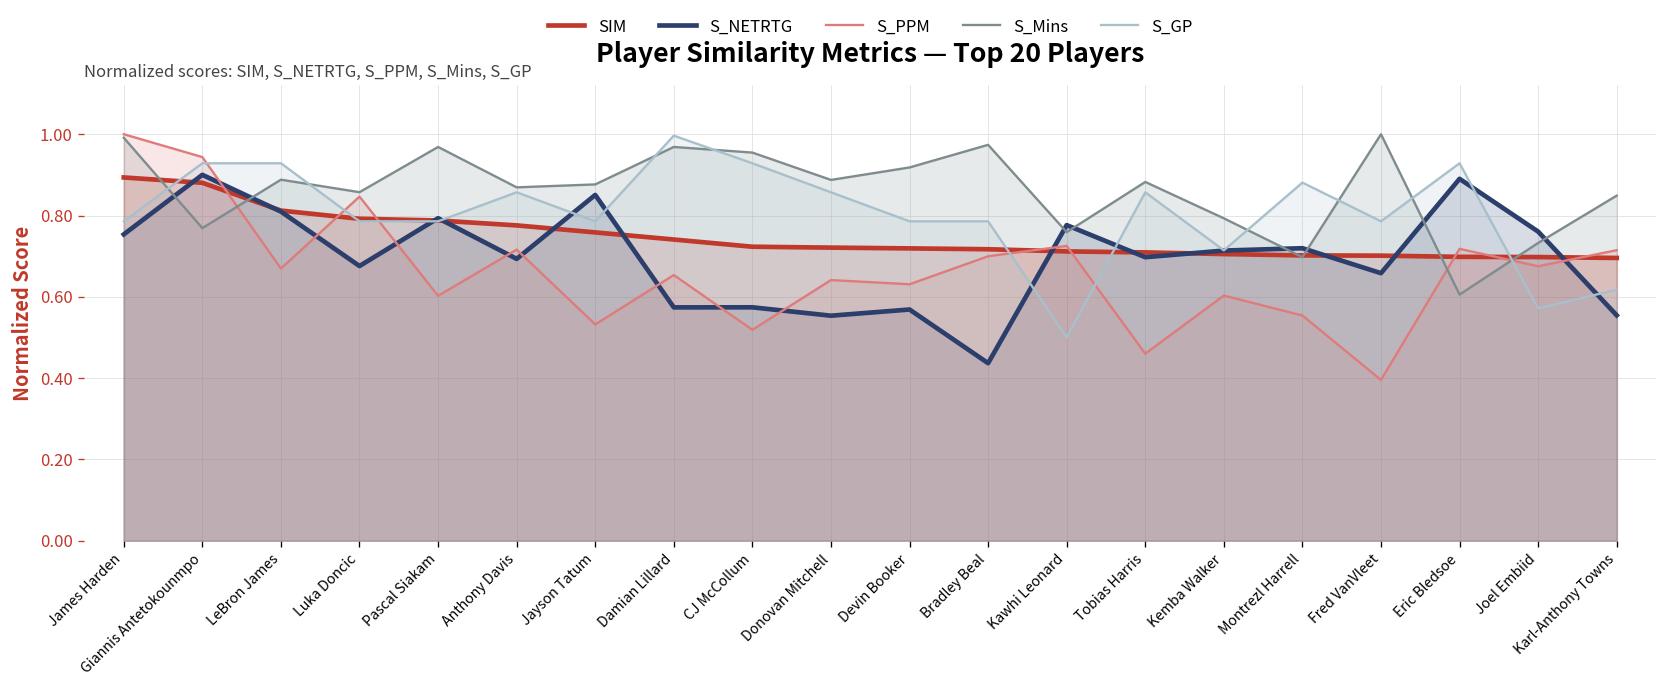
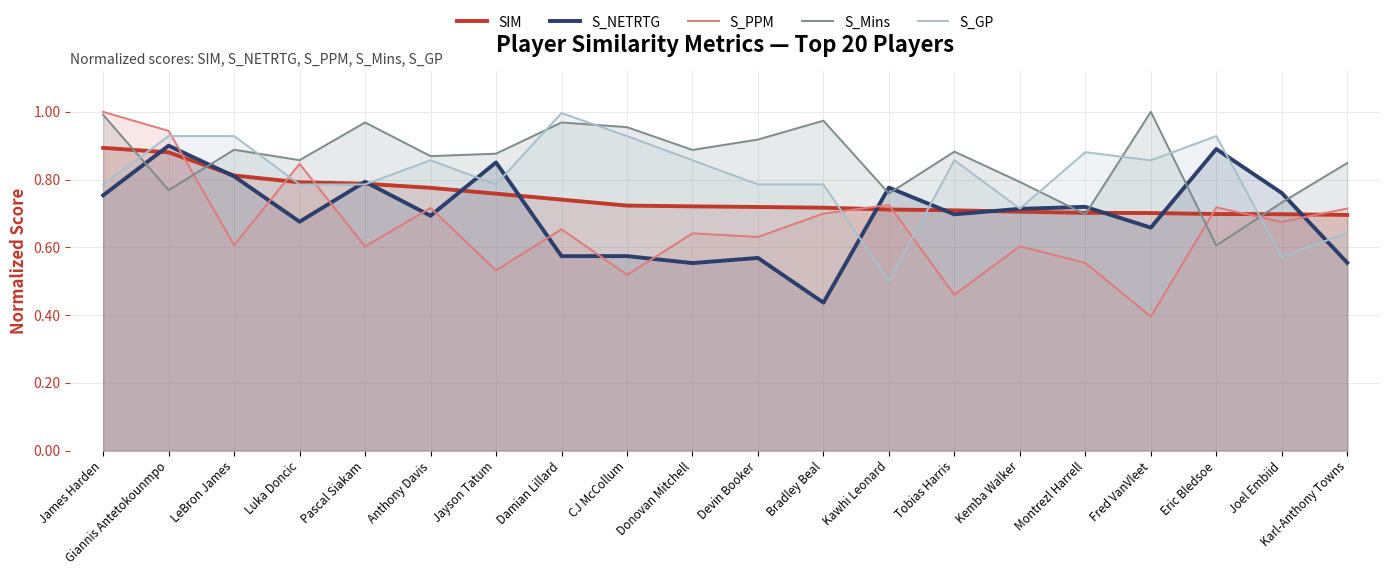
  {
    "SIM": {
      "James Harden": 0.89,
      "Giannis Antetokounmpo": 0.88,
      "Anthony Davis": 0.78,
      "Jayson Tatum": 0.76,
      "Damian Lillard": 0.74,
      "CJ McCollum": 0.72,
      "Donovan Mitchell": 0.72,
      "Devin Booker": 0.72,
      "Bradley Beal": 0.72,
      "Kawhi Leonard": 0.71,
      "Tobias Harris": 0.71,
      "Kemba Walker": 0.71,
      "Fred VanVleet": 0.70,
      "Eric Bledsoe": 0.70,
      "Joel Embiid": 0.70,
      "Karl-Anthony Towns": 0.70
    },
    "S_NETRTG": {
      "James Harden": 0.75,
      "Giannis Antetokounmpo": 0.90,
      "Luka Doncic": 0.68,
      "Anthony Davis": 0.69,
      "Jayson Tatum": 0.85,
      "Damian Lillard": 0.57,
      "CJ McCollum": 0.57,
      "Donovan Mitchell": 0.55,
      "Devin Booker": 0.57,
      "Bradley Beal": 0.44,
      "Kawhi Leonard": 0.78,
      "Tobias Harris": 0.70,
      "Montrezl Harrell": 0.72,
      "Fred VanVleet": 0.66,
      "Eric Bledsoe": 0.89,
      "Joel Embiid": 0.76,
      "Karl-Anthony Towns": 0.55
    },
    "S_PPM": {
      "James Harden": 1.00,
      "Giannis Antetokounmpo": 0.94,
-     "LeBron James": 0.67,
+     "LeBron James": 0.61,
      "Luka Doncic": 0.85,
      "Pascal Siakam": 0.60,
      "Anthony Davis": 0.72,
      "Jayson Tatum": 0.53,
      "Damian Lillard": 0.65,
      "CJ McCollum": 0.52,
      "Donovan Mitchell": 0.64,
      "Devin Booker": 0.63,
      "Bradley Beal": 0.70,
      "Kawhi Leonard": 0.73,
      "Tobias Harris": 0.46,
      "Kemba Walker": 0.60,
      "Montrezl Harrell": 0.55,
      "Fred VanVleet": 0.40,
      "Eric Bledsoe": 0.72,
      "Joel Embiid": 0.68,
      "Karl-Anthony Towns": 0.71
    },
    "S_Mins": {
      "James Harden": 0.99,
      "Giannis Antetokounmpo": 0.77,
      "LeBron James": 0.89,
      "Luka Doncic": 0.86,
      "Pascal Siakam": 0.97,
      "Anthony Davis": 0.87,
      "Jayson Tatum": 0.88,
      "Damian Lillard": 0.97,
      "CJ McCollum": 0.95,
      "Donovan Mitchell": 0.89,
      "Devin Booker": 0.92,
      "Bradley Beal": 0.97,
      "Kawhi Leonard": 0.76,
      "Tobias Harris": 0.88,
      "Kemba Walker": 0.79,
      "Fred VanVleet": 1.00,
      "Eric Bledsoe": 0.61,
      "Joel Embiid": 0.73,
      "Karl-Anthony Towns": 0.85
    },
    "S_GP": {
      "James Harden": 0.79,
      "Giannis Antetokounmpo": 0.93,
      "LeBron James": 0.93,
      "Anthony Davis": 0.86,
      "Jayson Tatum": 0.79,
      "Damian Lillard": 1.00,
      "CJ McCollum": 0.93,
      "Donovan Mitchell": 0.86,
      "Devin Booker": 0.79,
      "Bradley Beal": 0.79,
      "Kawhi Leonard": 0.50,
      "Tobias Harris": 0.86,
      "Montrezl Harrell": 0.88,
-     "Fred VanVleet": 0.79,
+     "Fred VanVleet": 0.86,
      "Eric Bledsoe": 0.93,
      "Joel Embiid": 0.57,
-     "Karl-Anthony Towns": 0.62
+     "Karl-Anthony Towns": 0.64
    }
  }
